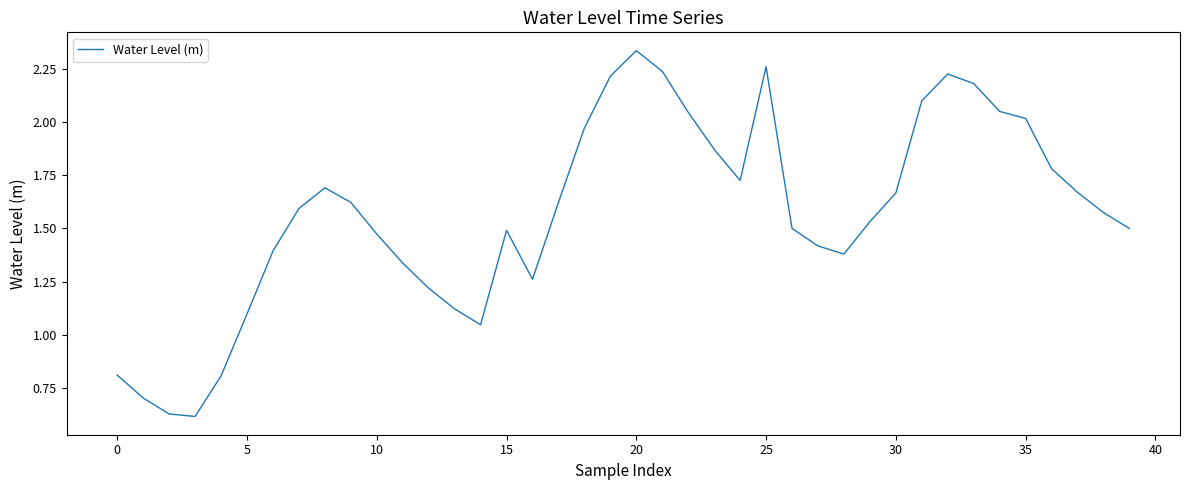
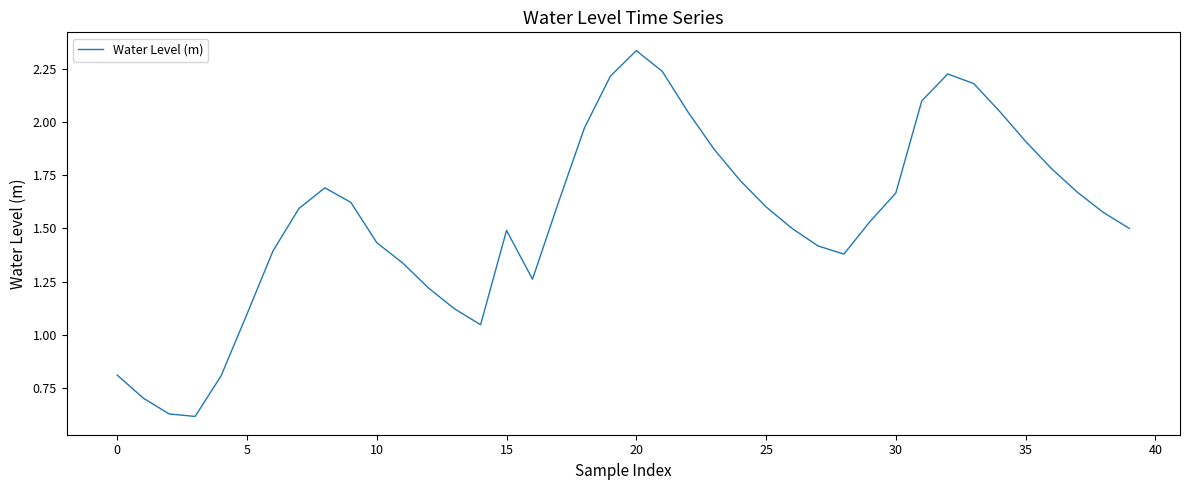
  {
    "0": 0.81,
    "5": 1.10,
-   "10": 1.47,
+   "10": 1.43,
    "15": 1.49,
    "20": 2.34,
-   "25": 2.26,
+   "25": 1.60,
    "30": 1.67,
-   "35": 2.02
+   "35": 1.91
  }
